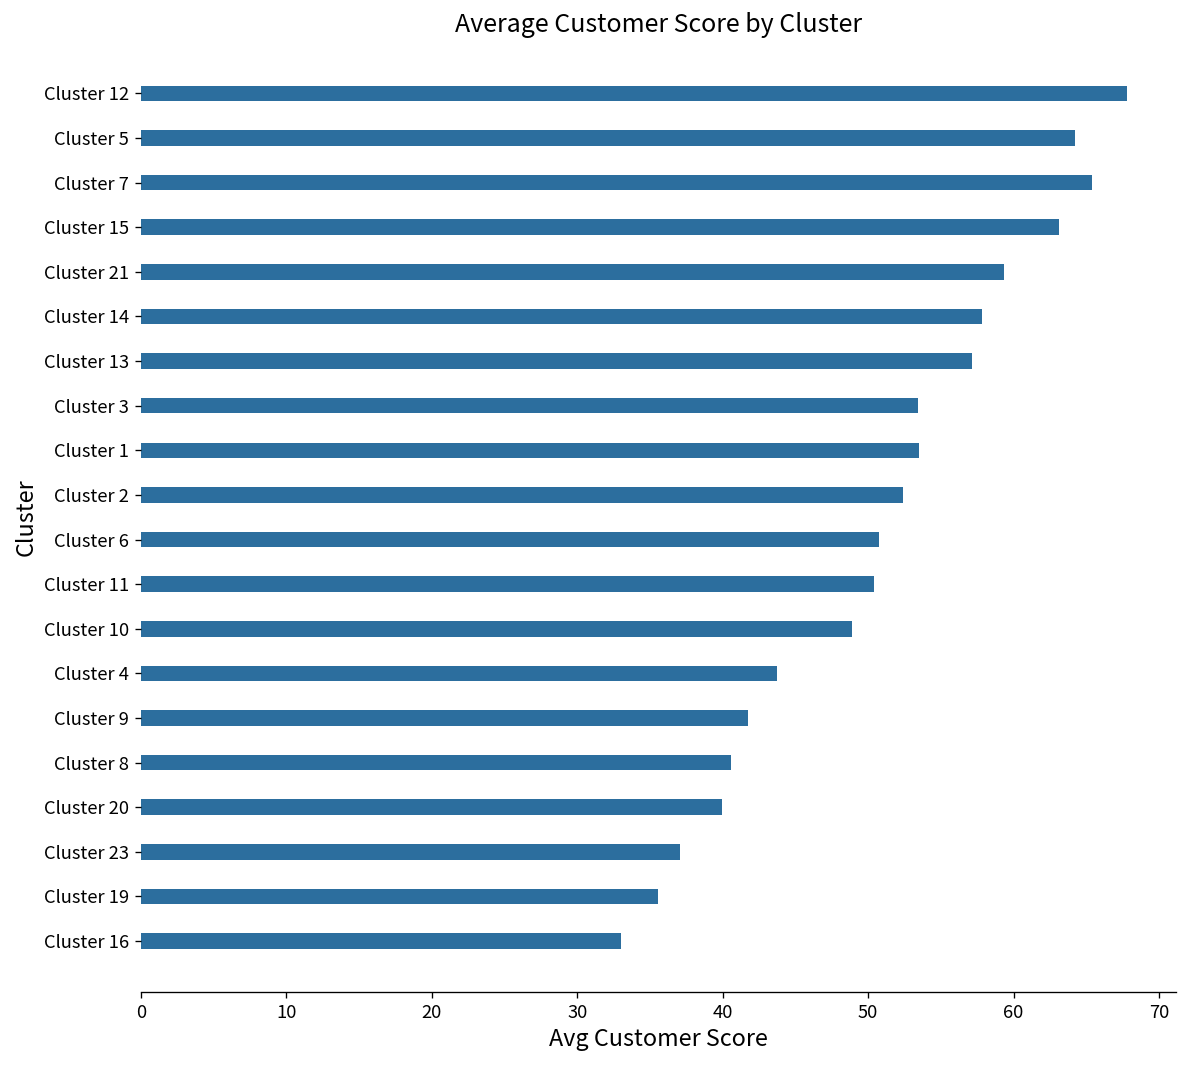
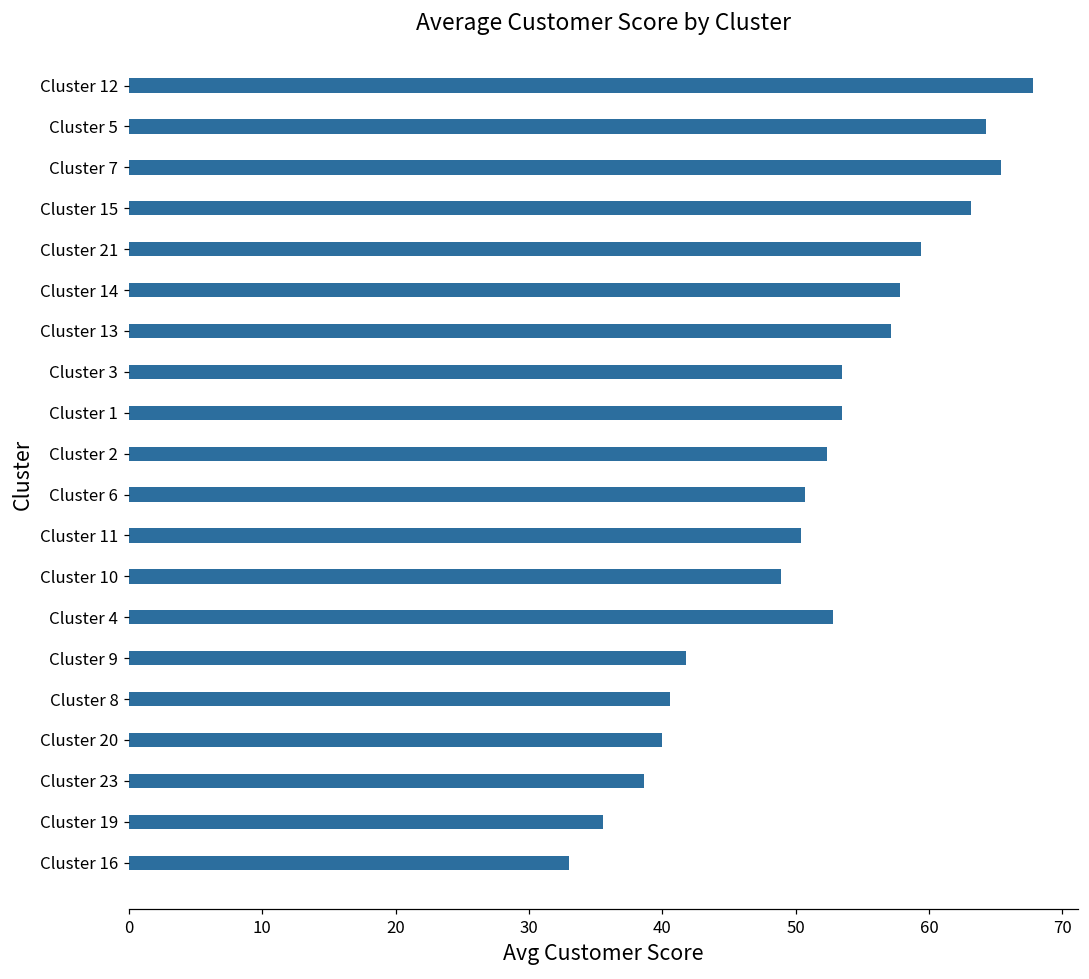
  {
    "Cluster 12": 67.8,
    "Cluster 5": 64.3,
    "Cluster 7": 65.4,
    "Cluster 15": 63.1,
    "Cluster 21": 59.4,
    "Cluster 14": 57.9,
    "Cluster 13": 57.2,
    "Cluster 3": 53.4,
    "Cluster 1": 53.5,
    "Cluster 2": 52.4,
    "Cluster 6": 50.7,
    "Cluster 11": 50.4,
    "Cluster 10": 48.9,
-   "Cluster 4": 43.8,
+   "Cluster 4": 52.8,
    "Cluster 9": 41.8,
    "Cluster 8": 40.6,
    "Cluster 20": 39.9,
-   "Cluster 23": 37.1,
+   "Cluster 23": 38.7,
    "Cluster 19": 35.6,
    "Cluster 16": 33.0
  }
